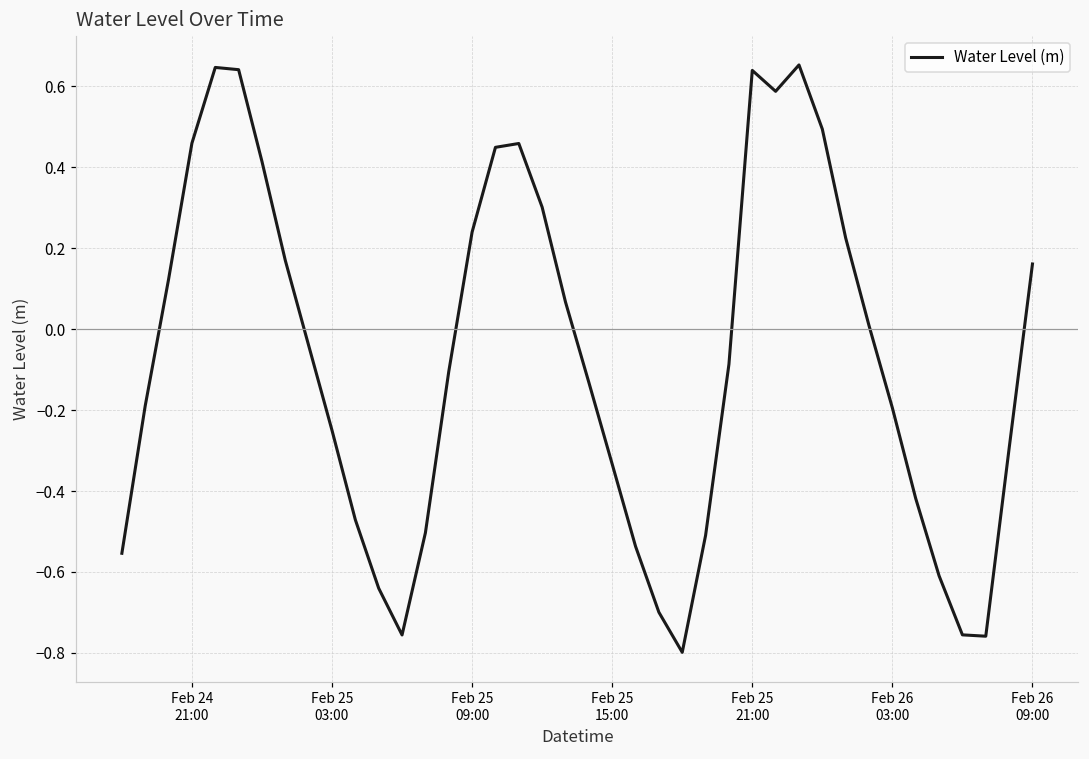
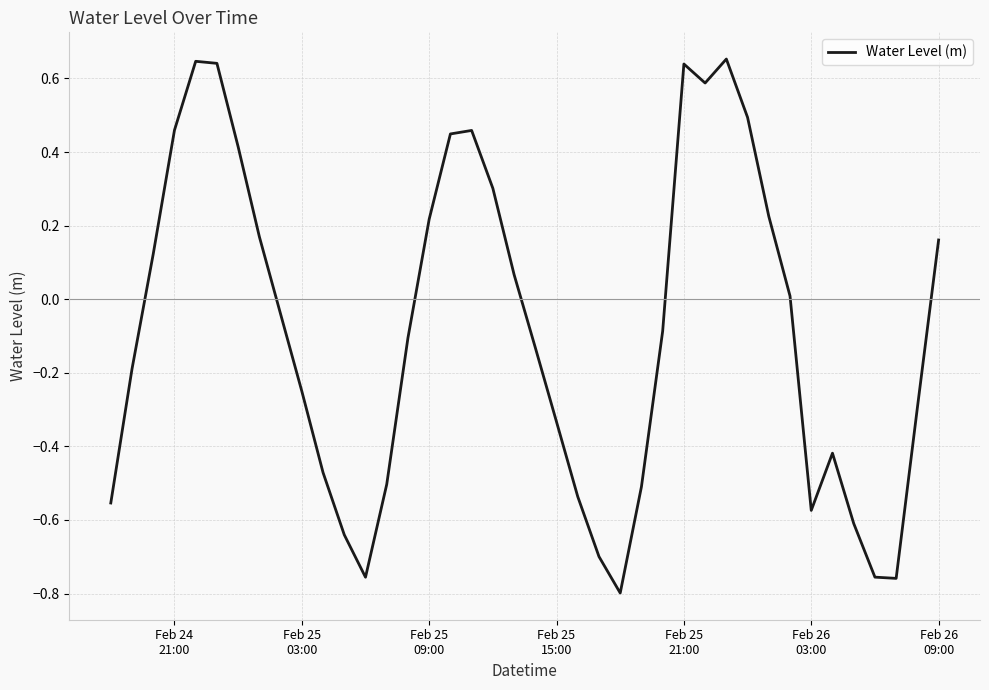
  {
    "Feb 24 21:00": 0.46,
    "Feb 25 03:00": -0.25,
-   "Feb 25 09:00": 0.24,
+   "Feb 25 09:00": 0.22,
    "Feb 25 15:00": -0.33,
    "Feb 25 21:00": 0.64,
-   "Feb 26 03:00": -0.19,
+   "Feb 26 03:00": -0.57,
    "Feb 26 09:00": 0.16
  }
